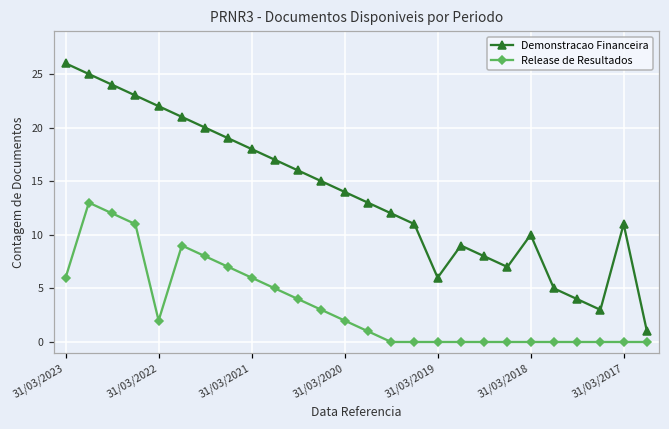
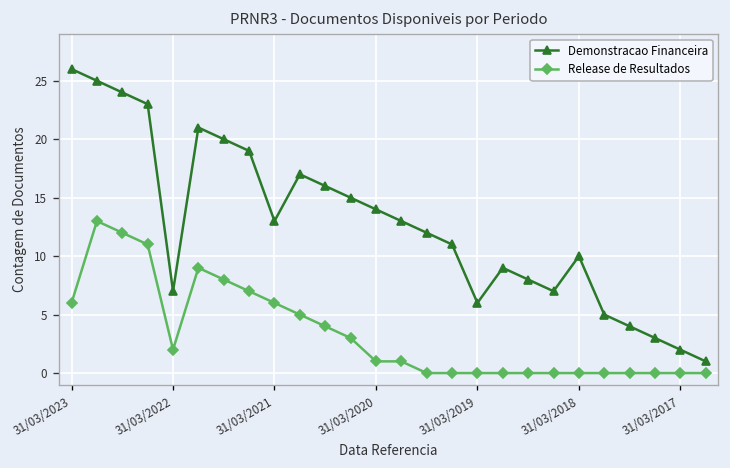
  {
    "Demonstracao Financeira": {
      "31/03/2023": 26,
-     "31/03/2022": 22,
-     "31/03/2021": 18,
+     "31/03/2022": 7,
+     "31/03/2021": 13,
      "31/03/2020": 14,
      "31/03/2019": 6,
      "31/03/2018": 10,
-     "31/03/2017": 11
+     "31/03/2017": 2
    },
    "Release de Resultados": {
      "31/03/2023": 6,
      "31/03/2022": 2,
      "31/03/2021": 6,
-     "31/03/2020": 2,
+     "31/03/2020": 1,
      "31/03/2019": 0,
      "31/03/2018": 0,
      "31/03/2017": 0
    }
  }
